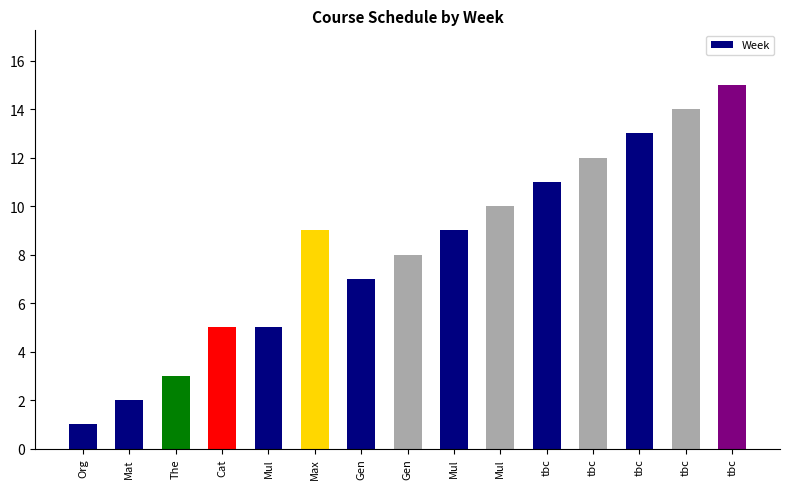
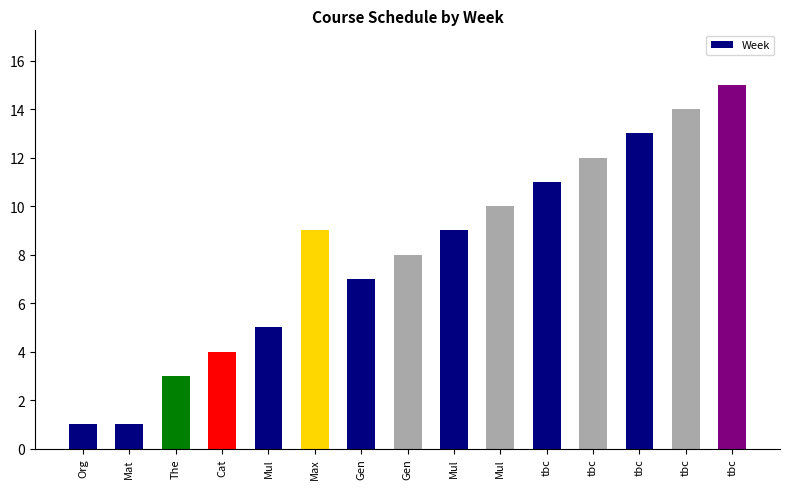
  {
    "Org": 1,
-   "Mat": 2,
+   "Mat": 1,
    "The": 3,
-   "Cat": 5,
+   "Cat": 4,
    "Max": 9
  }
